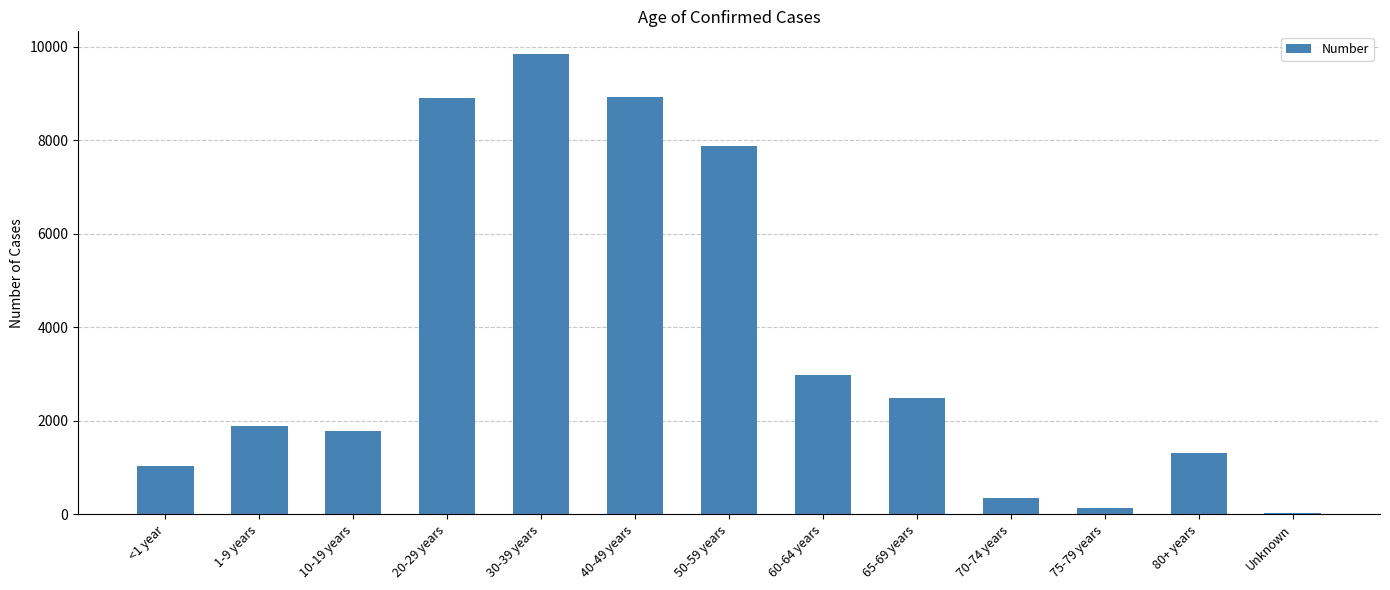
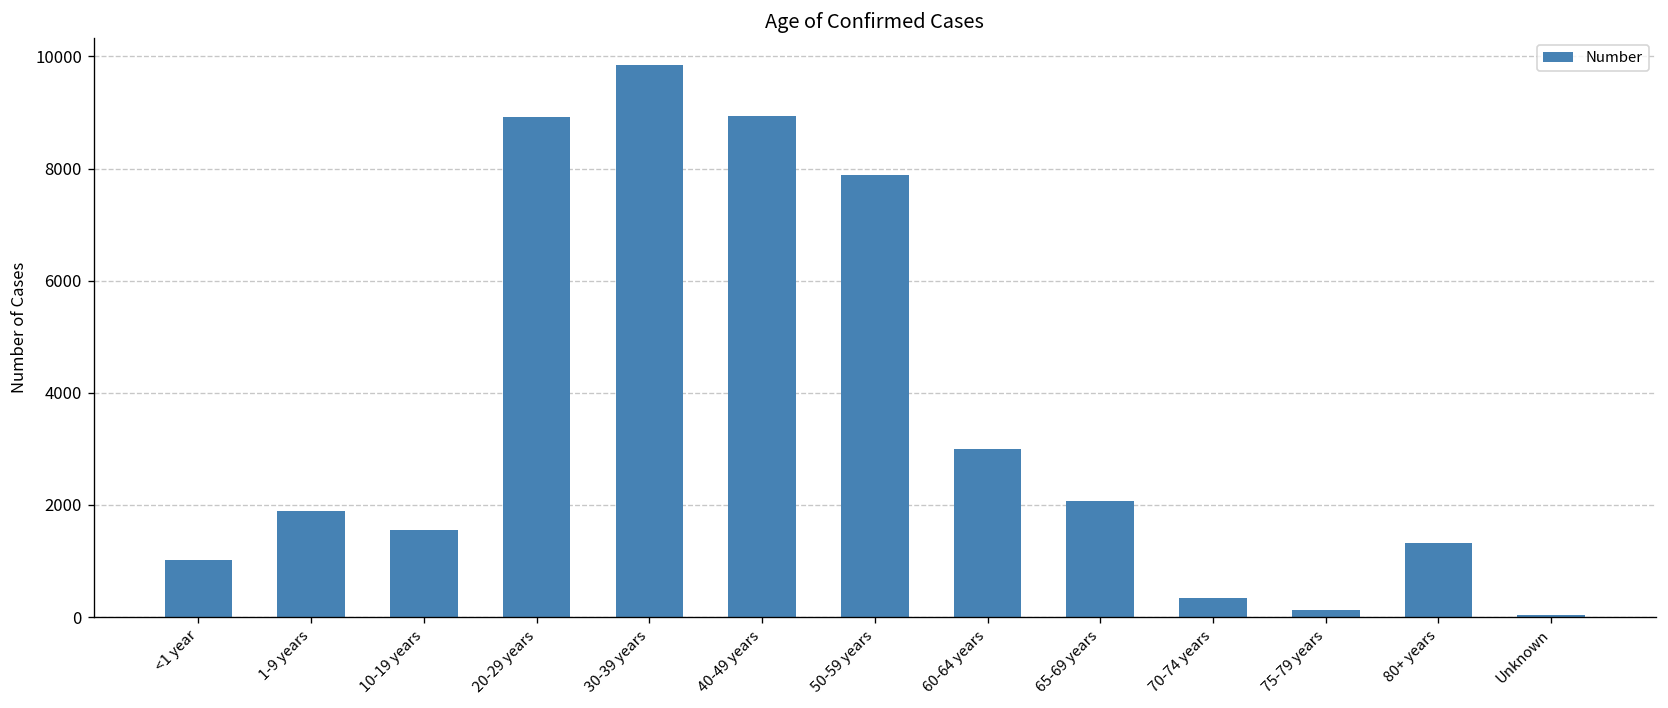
  {
    "<1 year": 1000,
    "1-9 years": 1900,
-   "10-19 years": 1800,
+   "10-19 years": 1500,
    "20-29 years": 8900,
    "30-39 years": 9800,
    "40-49 years": 8900,
    "50-59 years": 7900,
    "60-64 years": 3000,
-   "65-69 years": 2500,
+   "65-69 years": 2100,
    "70-74 years": 300,
    "75-79 years": 100,
    "80+ years": 1300
  }
